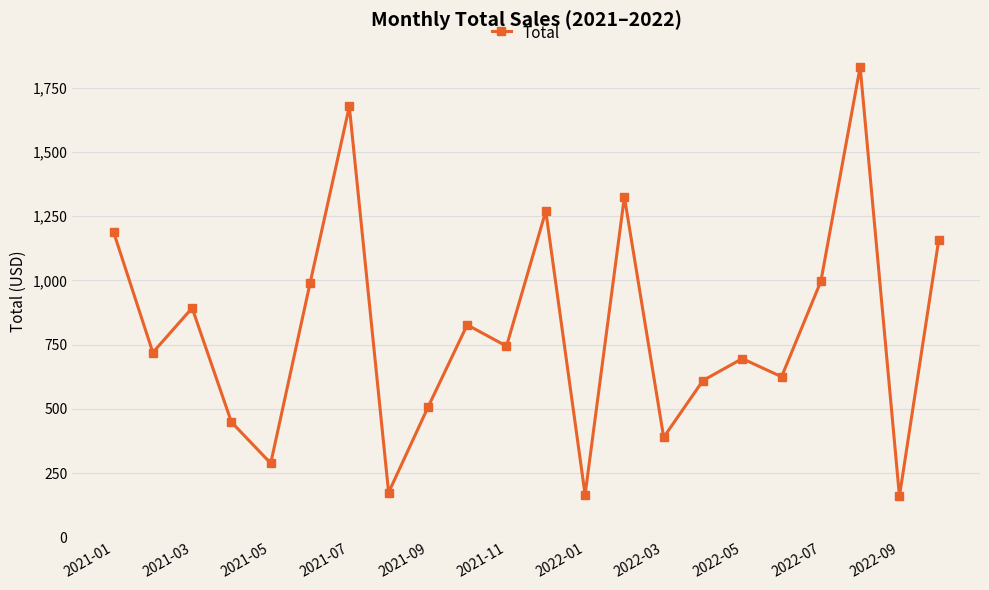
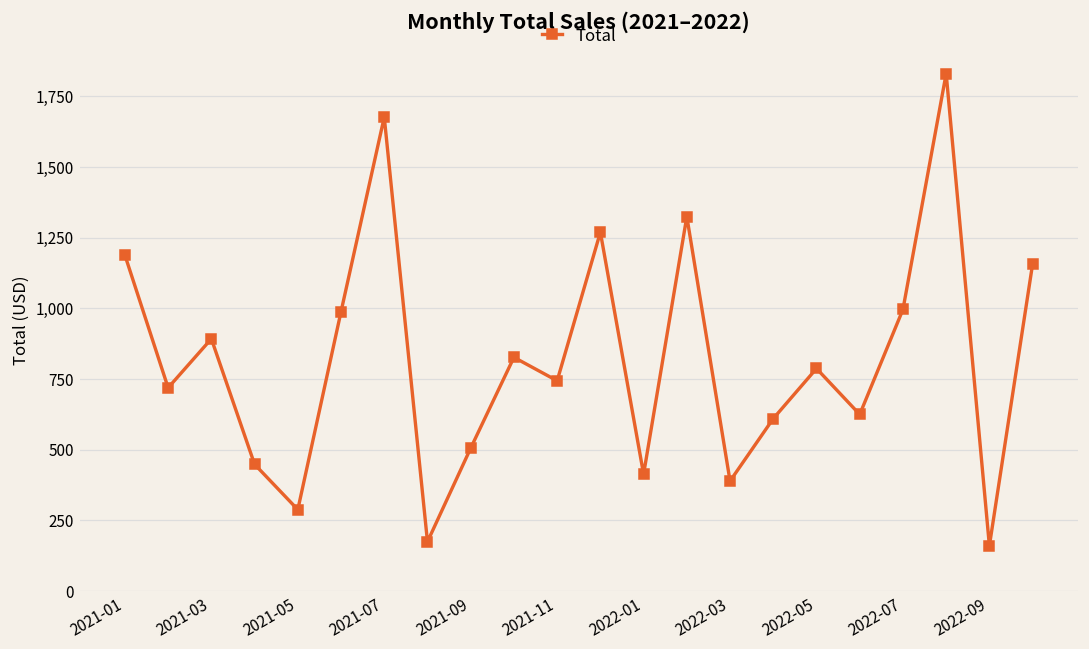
  {
    "2021-01": "1,190",
    "2021-03": "890",
    "2021-05": "290",
    "2021-07": "1,680",
    "2021-09": "510",
    "2021-11": "740",
-   "2022-01": "170",
+   "2022-01": "410",
    "2022-03": "390",
-   "2022-05": "700",
+   "2022-05": "790",
    "2022-07": "1,000",
    "2022-09": "160"
  }
